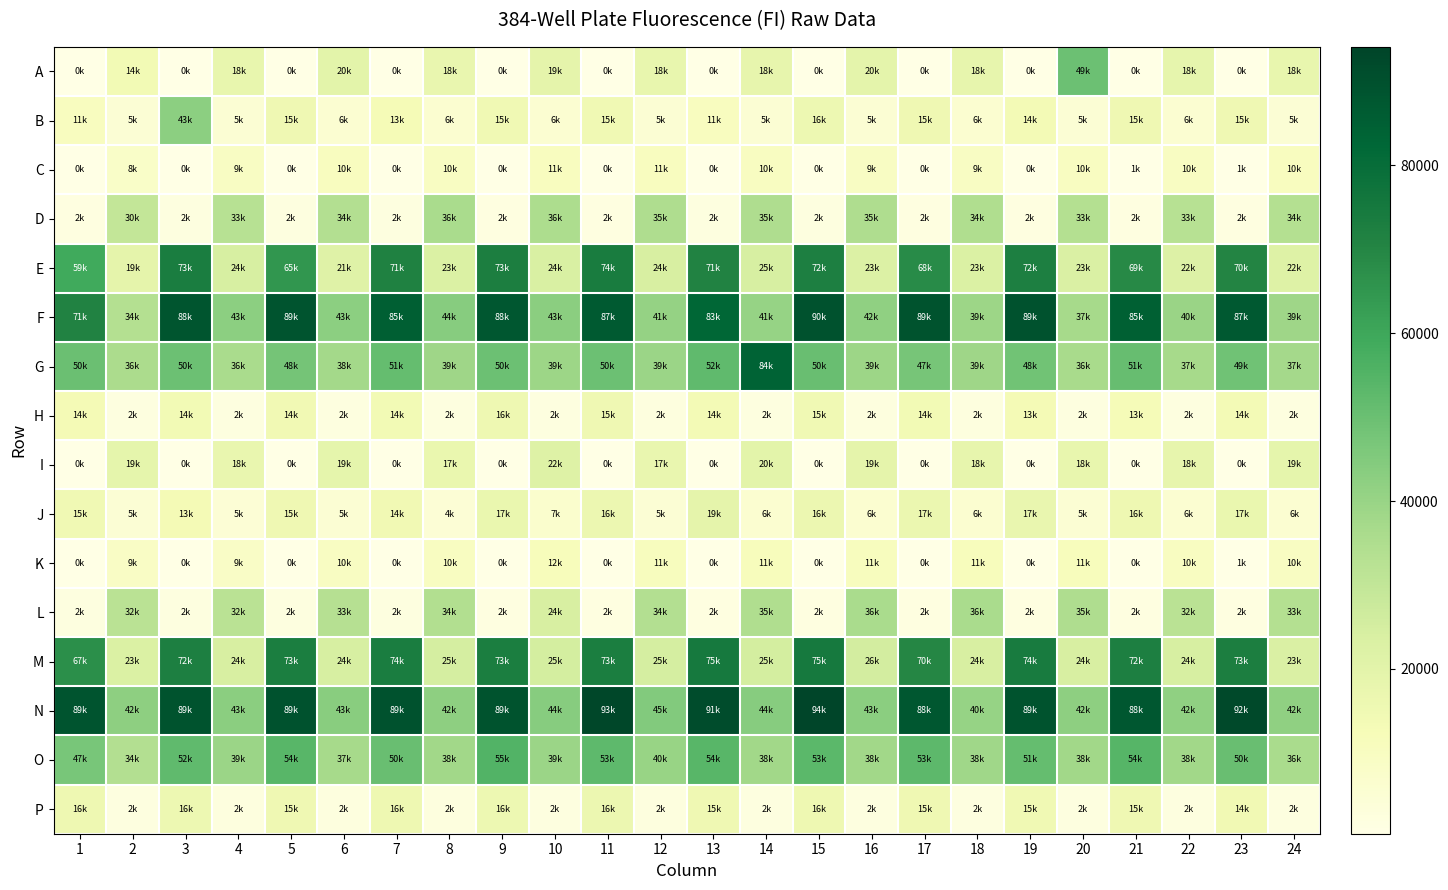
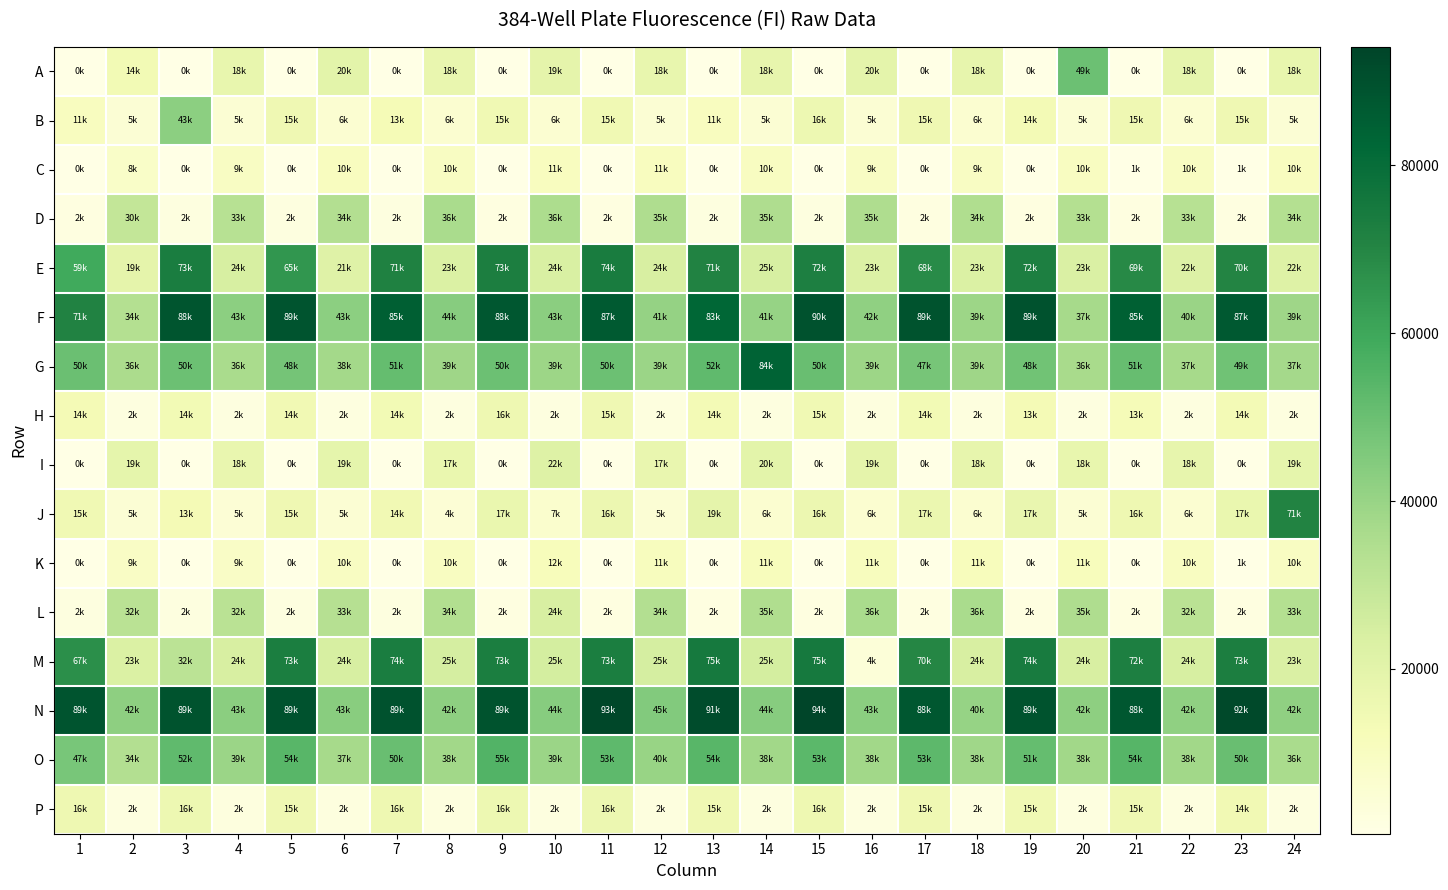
  {
    "J": {
      "1": "15k",
      "2": "5k",
      "3": "13k",
      "4": "5k",
      "5": "15k",
      "6": "5k",
      "7": "14k",
      "8": "4k",
      "9": "17k",
      "10": "7k",
      "11": "16k",
      "12": "5k",
      "13": "19k",
      "14": "6k",
      "15": "16k",
      "16": "6k",
      "17": "17k",
      "18": "6k",
      "19": "17k",
      "20": "5k",
      "21": "16k",
      "22": "6k",
      "23": "17k",
-     "24": "6k"
+     "24": "71k"
    },
    "M": {
      "1": "67k",
      "2": "23k",
-     "3": "72k",
+     "3": "32k",
      "4": "24k",
      "5": "73k",
      "6": "24k",
      "7": "74k",
      "8": "25k",
      "9": "73k",
      "10": "25k",
      "11": "73k",
      "12": "25k",
      "13": "75k",
      "14": "25k",
      "15": "75k",
-     "16": "26k",
+     "16": "4k",
      "17": "70k",
      "18": "24k",
      "19": "74k",
      "20": "24k",
      "21": "72k",
      "22": "24k",
      "23": "73k",
      "24": "23k"
    }
  }
